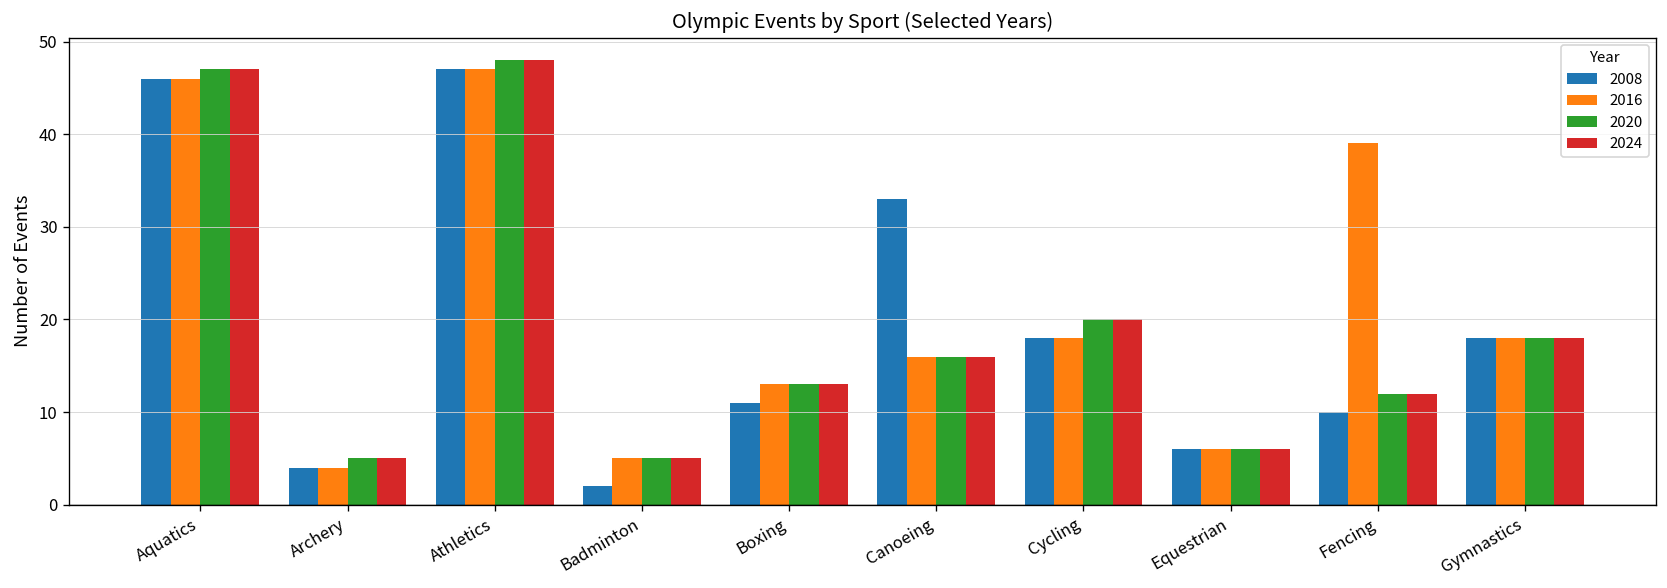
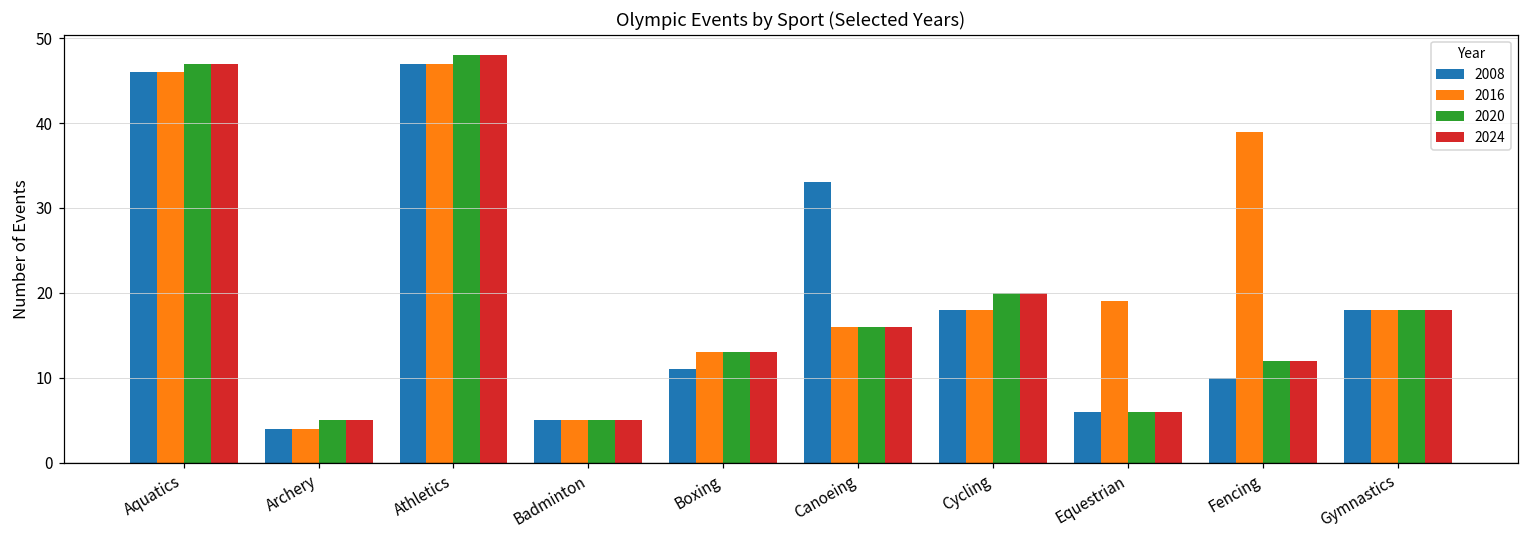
  {
    "2008": {
      "Aquatics": 46,
      "Archery": 4,
      "Athletics": 47,
-     "Badminton": 2,
+     "Badminton": 5,
      "Boxing": 11,
      "Canoeing": 33,
      "Cycling": 18,
      "Equestrian": 6,
      "Fencing": 10,
      "Gymnastics": 18
    },
    "2016": {
      "Aquatics": 46,
      "Archery": 4,
      "Athletics": 47,
      "Badminton": 5,
      "Boxing": 13,
      "Canoeing": 16,
      "Cycling": 18,
-     "Equestrian": 6,
+     "Equestrian": 19,
      "Fencing": 39,
      "Gymnastics": 18
    },
    "2020": {
      "Aquatics": 47,
      "Archery": 5,
      "Athletics": 48,
      "Badminton": 5,
      "Boxing": 13,
      "Canoeing": 16,
      "Cycling": 20,
      "Equestrian": 6,
      "Fencing": 12,
      "Gymnastics": 18
    },
    "2024": {
      "Aquatics": 47,
      "Archery": 5,
      "Athletics": 48,
      "Badminton": 5,
      "Boxing": 13,
      "Canoeing": 16,
      "Cycling": 20,
      "Equestrian": 6,
      "Fencing": 12,
      "Gymnastics": 18
    }
  }
